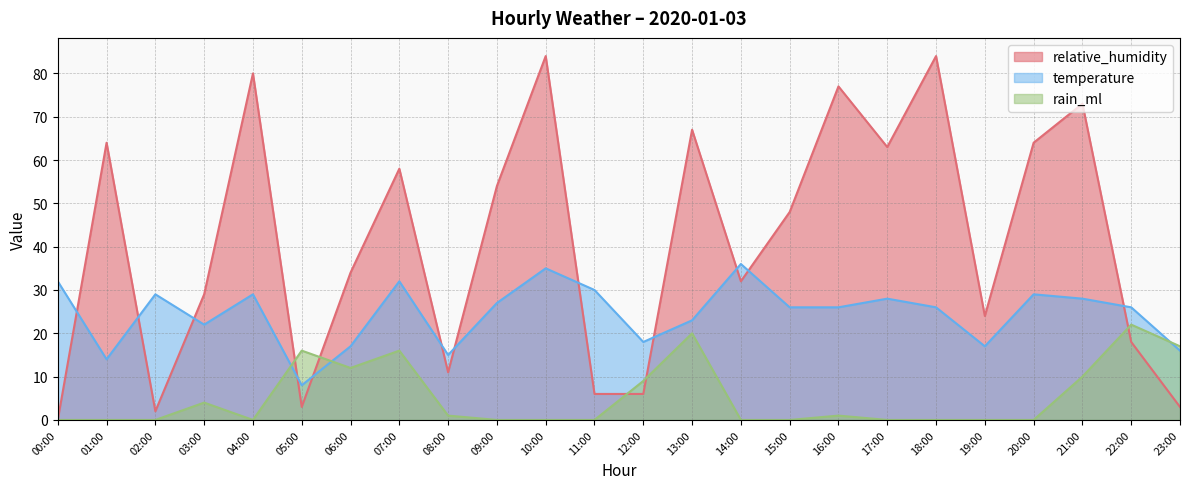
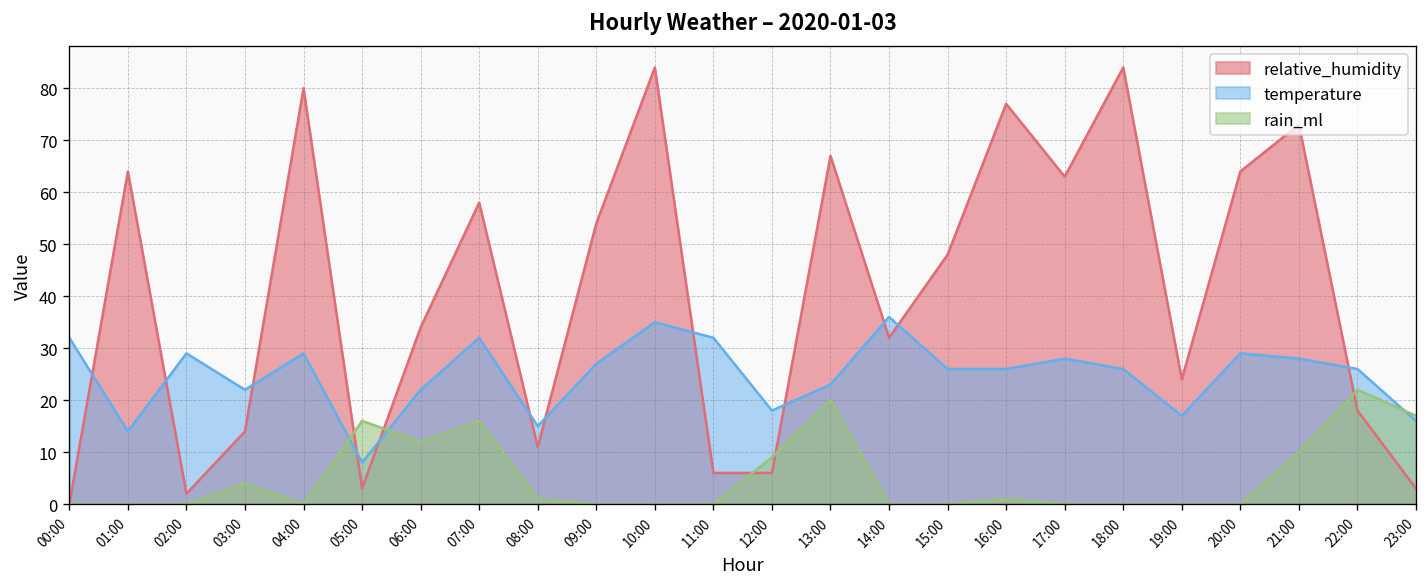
  {
    "relative_humidity": {
      "01:00": 64,
      "02:00": 2,
-     "03:00": 29,
+     "03:00": 14,
      "04:00": 80,
      "05:00": 3,
      "06:00": 34,
      "07:00": 58,
      "08:00": 11,
      "09:00": 54,
      "10:00": 84,
      "11:00": 6,
      "12:00": 6,
      "13:00": 67,
      "14:00": 32,
      "15:00": 48,
      "16:00": 77,
      "17:00": 63,
      "18:00": 84,
      "19:00": 24,
      "20:00": 64,
      "22:00": 18,
      "23:00": 3
    },
    "temperature": {
      "00:00": 32,
      "01:00": 14,
      "02:00": 29,
      "03:00": 22,
      "04:00": 29,
      "05:00": 8,
-     "06:00": 17,
+     "06:00": 22,
      "07:00": 32,
      "08:00": 15,
      "09:00": 27,
      "10:00": 35,
-     "11:00": 30,
+     "11:00": 32,
      "12:00": 18,
      "13:00": 23,
      "14:00": 36,
      "15:00": 26,
      "16:00": 26,
      "17:00": 28,
      "18:00": 26,
      "19:00": 17,
      "20:00": 29,
      "21:00": 28,
      "22:00": 26,
      "23:00": 16
    },
    "rain_ml": {
      "01:00": 0,
      "02:00": 0,
      "03:00": 4,
      "04:00": 0,
      "05:00": 16,
      "06:00": 12,
      "07:00": 16,
      "08:00": 1,
      "09:00": 0,
      "10:00": 0,
      "11:00": 0,
      "12:00": 9,
      "13:00": 20,
      "14:00": 0,
      "15:00": 0,
      "16:00": 1,
      "17:00": 0,
      "18:00": 0,
      "19:00": 0,
      "20:00": 0,
      "21:00": 10,
      "22:00": 22,
      "23:00": 17
    }
  }
